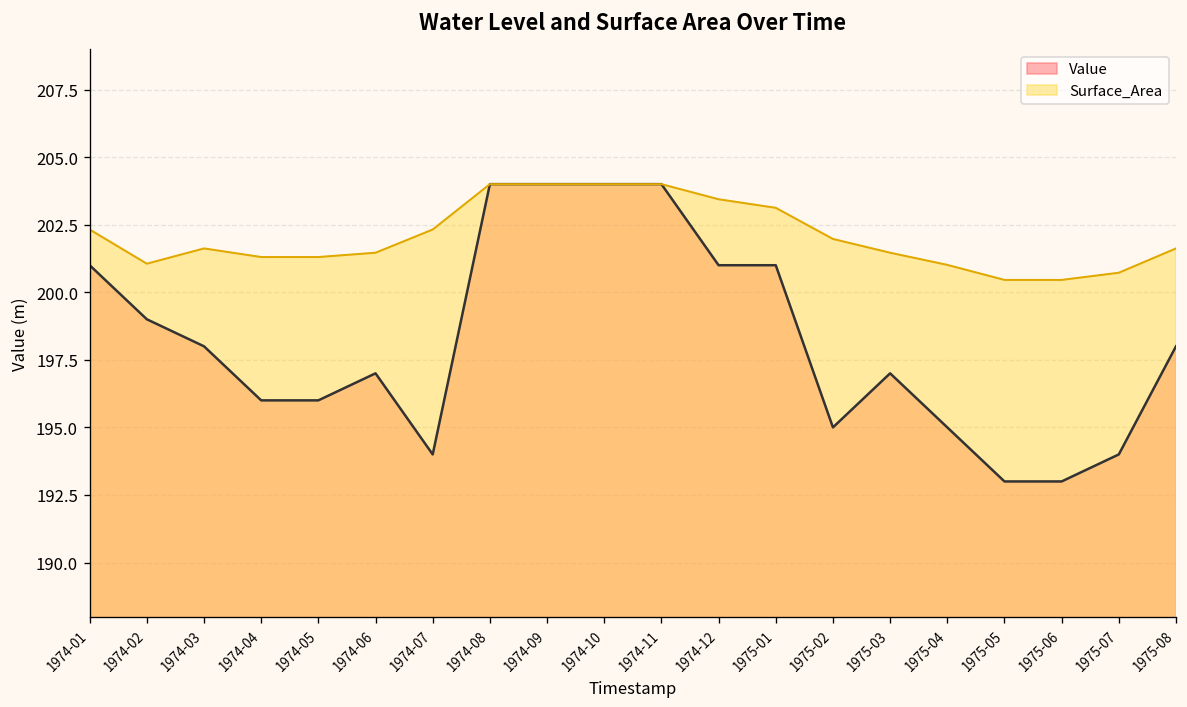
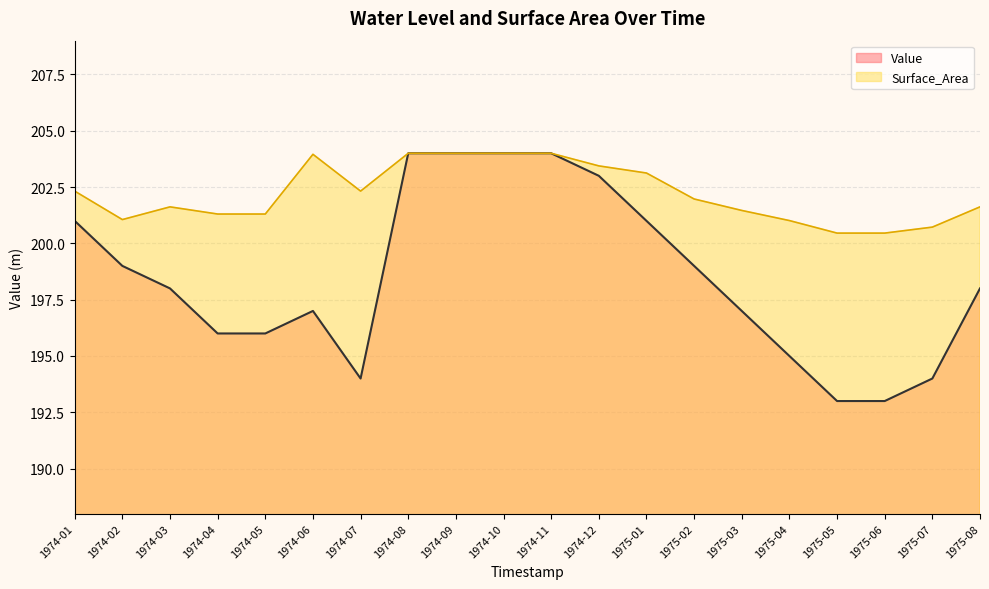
  {
    "Value": {
      "1974-01": 201,
      "1974-02": 199,
      "1974-03": 198,
      "1974-04": 196,
      "1974-05": 196,
      "1974-06": 197,
      "1974-07": 194,
-     "1974-12": 201,
+     "1974-12": 203,
      "1975-01": 201,
-     "1975-02": 195,
+     "1975-02": 199,
      "1975-03": 197,
      "1975-04": 195,
      "1975-05": 193,
      "1975-06": 193,
      "1975-07": 194,
      "1975-08": 198
    },
    "Surface_Area": {
      "1974-01": 202.3,
      "1974-02": 201.1,
      "1974-03": 201.6,
      "1974-04": 201.3,
      "1974-05": 201.3,
-     "1974-06": 201.5,
+     "1974-06": 204.0,
      "1974-07": 202.3,
      "1974-12": 203.4,
      "1975-01": 203.1,
      "1975-02": 202.0,
      "1975-03": 201.5,
      "1975-04": 201.0,
      "1975-05": 200.5,
      "1975-06": 200.5,
      "1975-07": 200.7,
      "1975-08": 201.6
    }
  }
